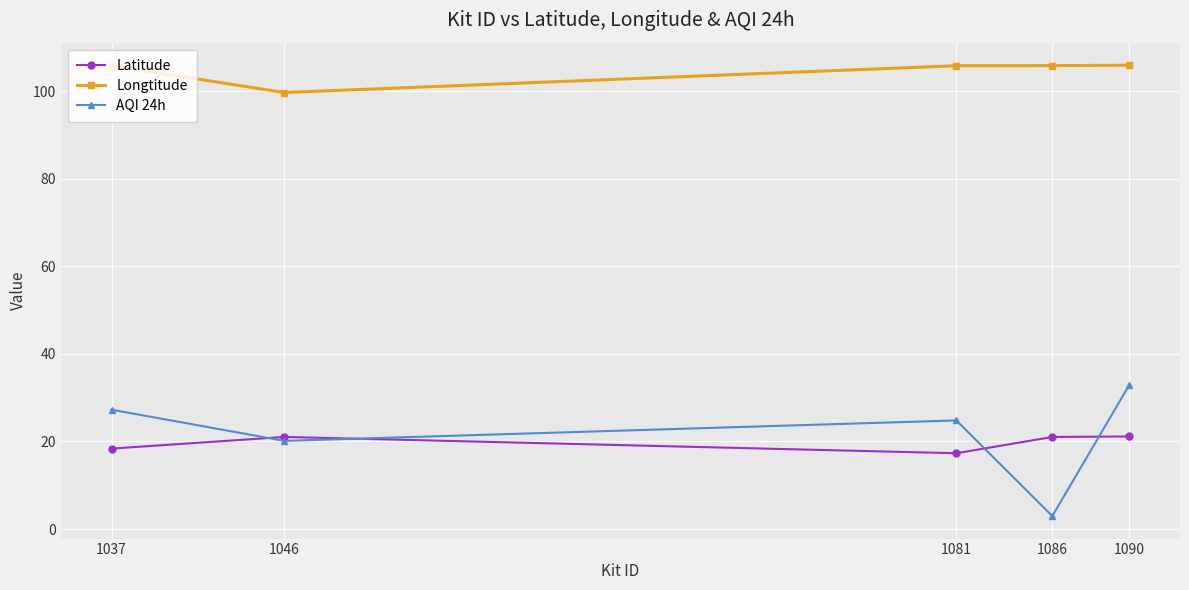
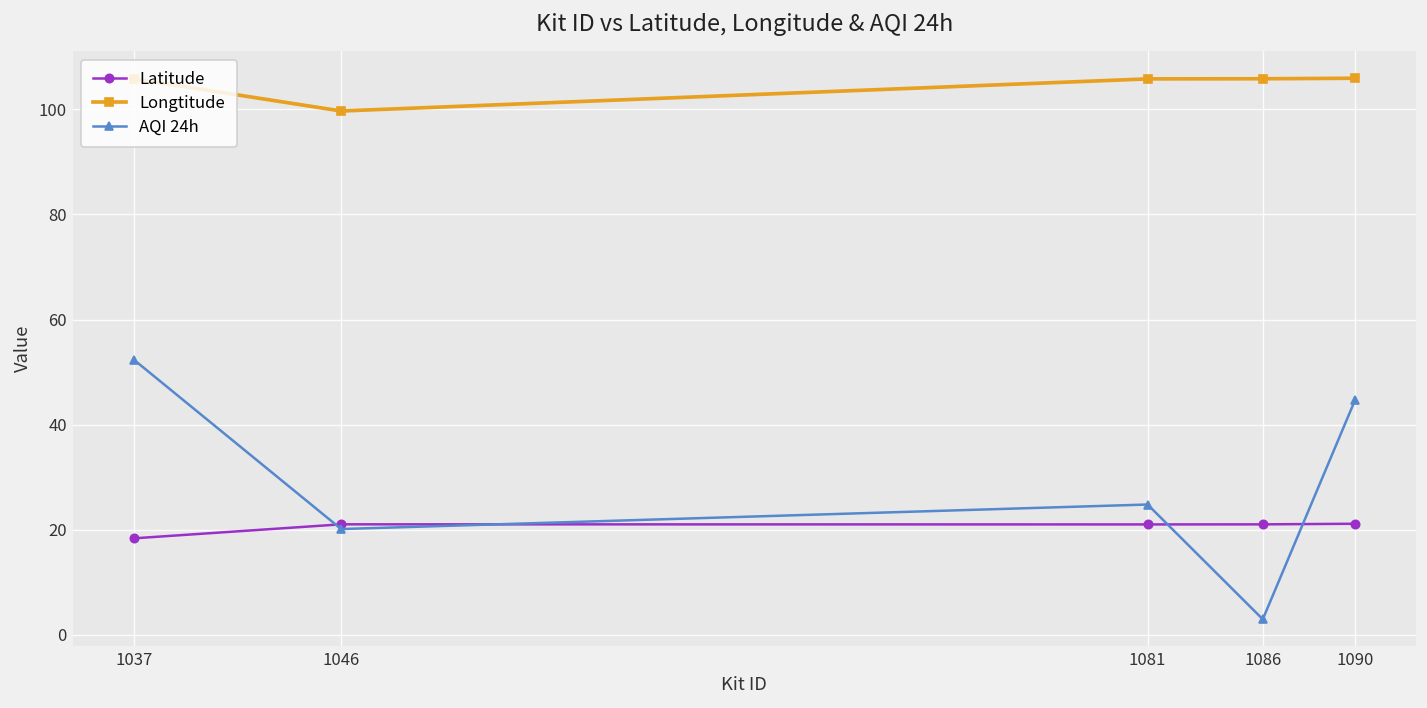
  {
    "Latitude": {
      "1037": 18,
      "1046": 21,
-     "1081": 17,
+     "1081": 21,
      "1086": 21,
      "1090": 21
    },
    "Longtitude": {
      "1046": 100,
      "1081": 106,
      "1086": 106,
      "1090": 106
    },
    "AQI 24h": {
-     "1037": 27,
+     "1037": 52,
      "1046": 20,
      "1081": 25,
      "1086": 3,
-     "1090": 33
+     "1090": 45
    }
  }
